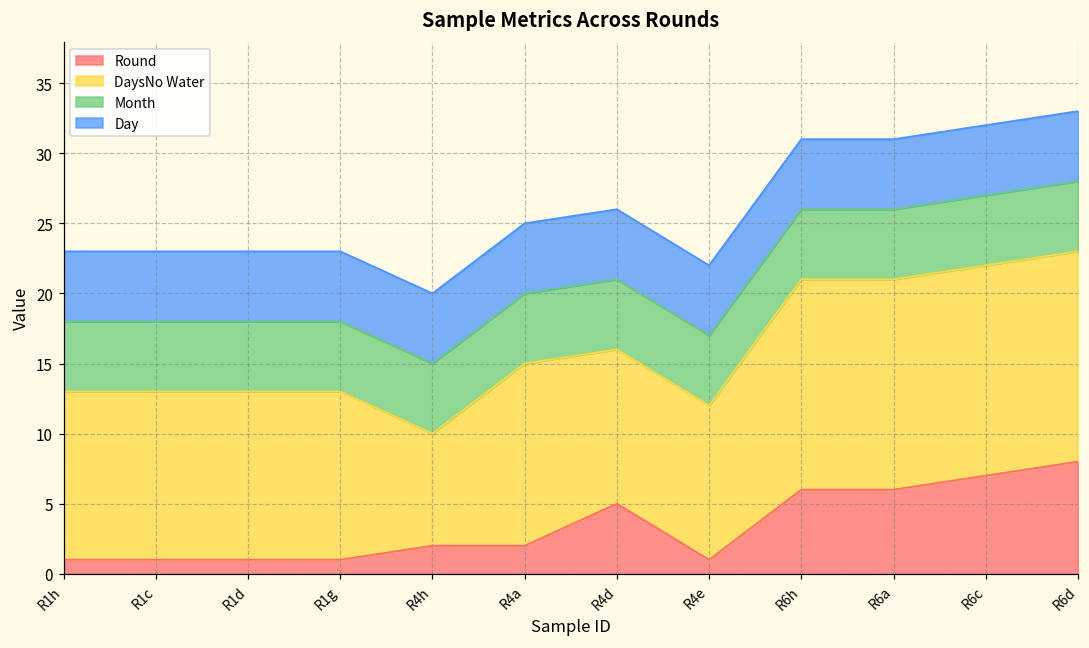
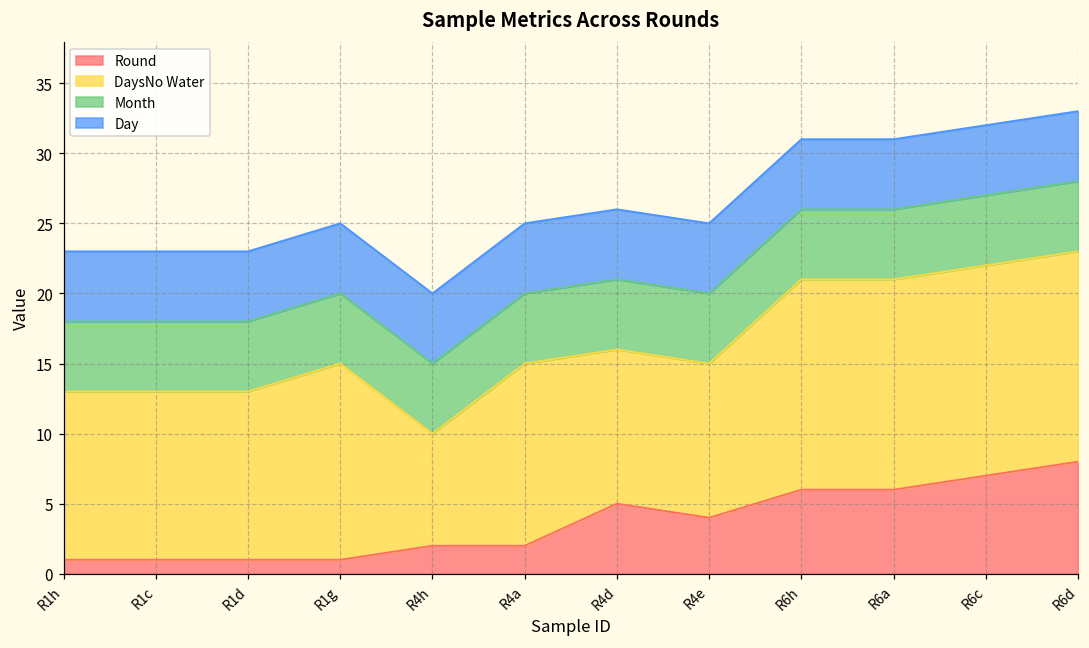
  {
    "Round": {
      "R1h": 1,
      "R1c": 1,
      "R1d": 1,
      "R1g": 1,
      "R4h": 2,
      "R4a": 2,
      "R4d": 5,
-     "R4e": 1,
+     "R4e": 4,
      "R6h": 6,
      "R6a": 6,
      "R6c": 7,
      "R6d": 8
    },
    "DaysNo Water": {
      "R1h": 12,
      "R1c": 12,
      "R1d": 12,
-     "R1g": 12,
+     "R1g": 14,
      "R4h": 8,
      "R4a": 13,
      "R4d": 11,
      "R4e": 11,
      "R6h": 15,
      "R6a": 15,
      "R6c": 15,
      "R6d": 15
    },
    "Month": {
      "R1h": 5,
      "R1c": 5,
      "R1d": 5,
      "R1g": 5,
      "R4h": 5,
      "R4a": 5,
      "R4d": 5,
      "R4e": 5,
      "R6h": 5,
      "R6a": 5,
      "R6c": 5,
      "R6d": 5
    },
    "Day": {
      "R1h": 5,
      "R1c": 5,
      "R1d": 5,
      "R1g": 5,
      "R4h": 5,
      "R4a": 5,
      "R4d": 5,
      "R4e": 5,
      "R6h": 5,
      "R6a": 5,
      "R6c": 5,
      "R6d": 5
    }
  }
